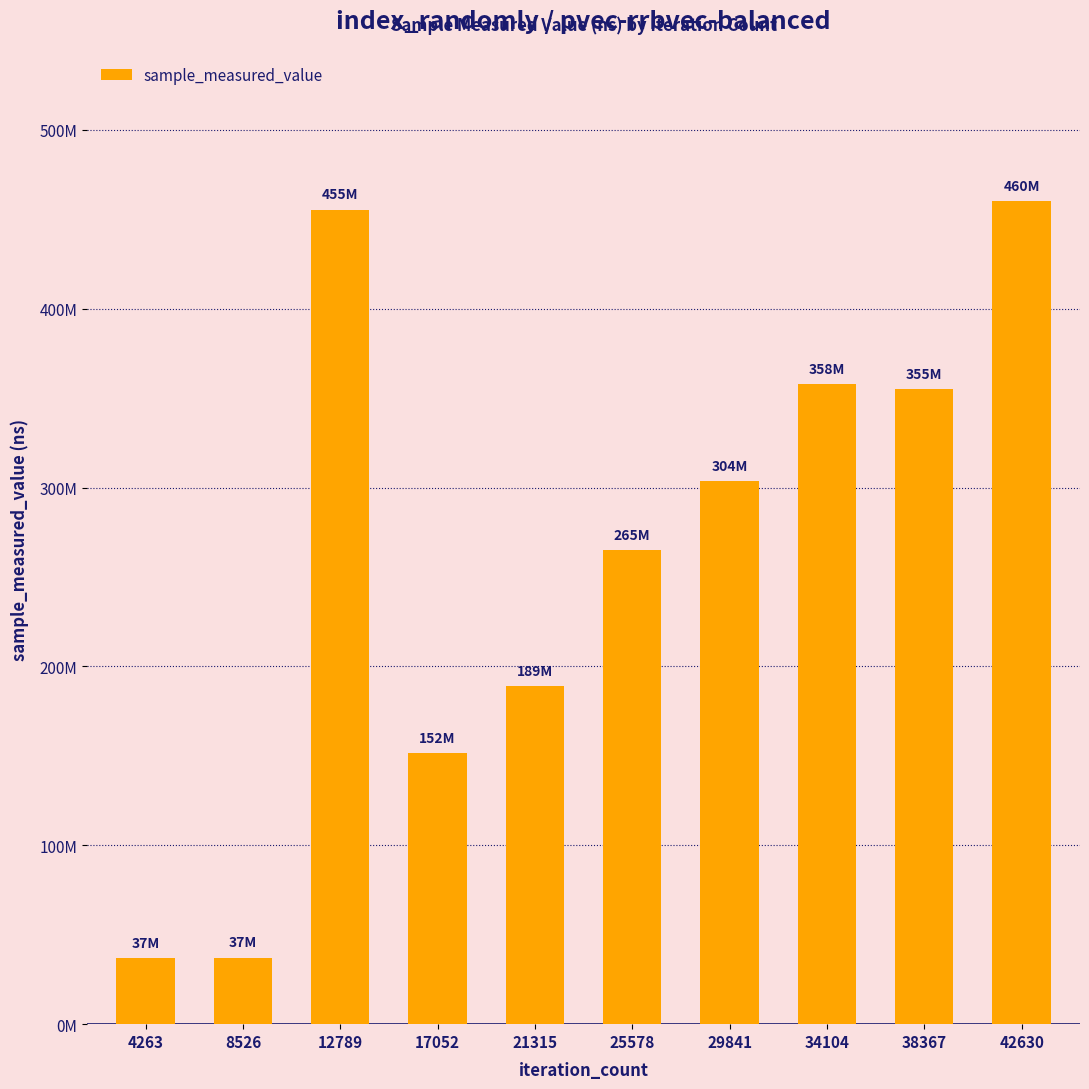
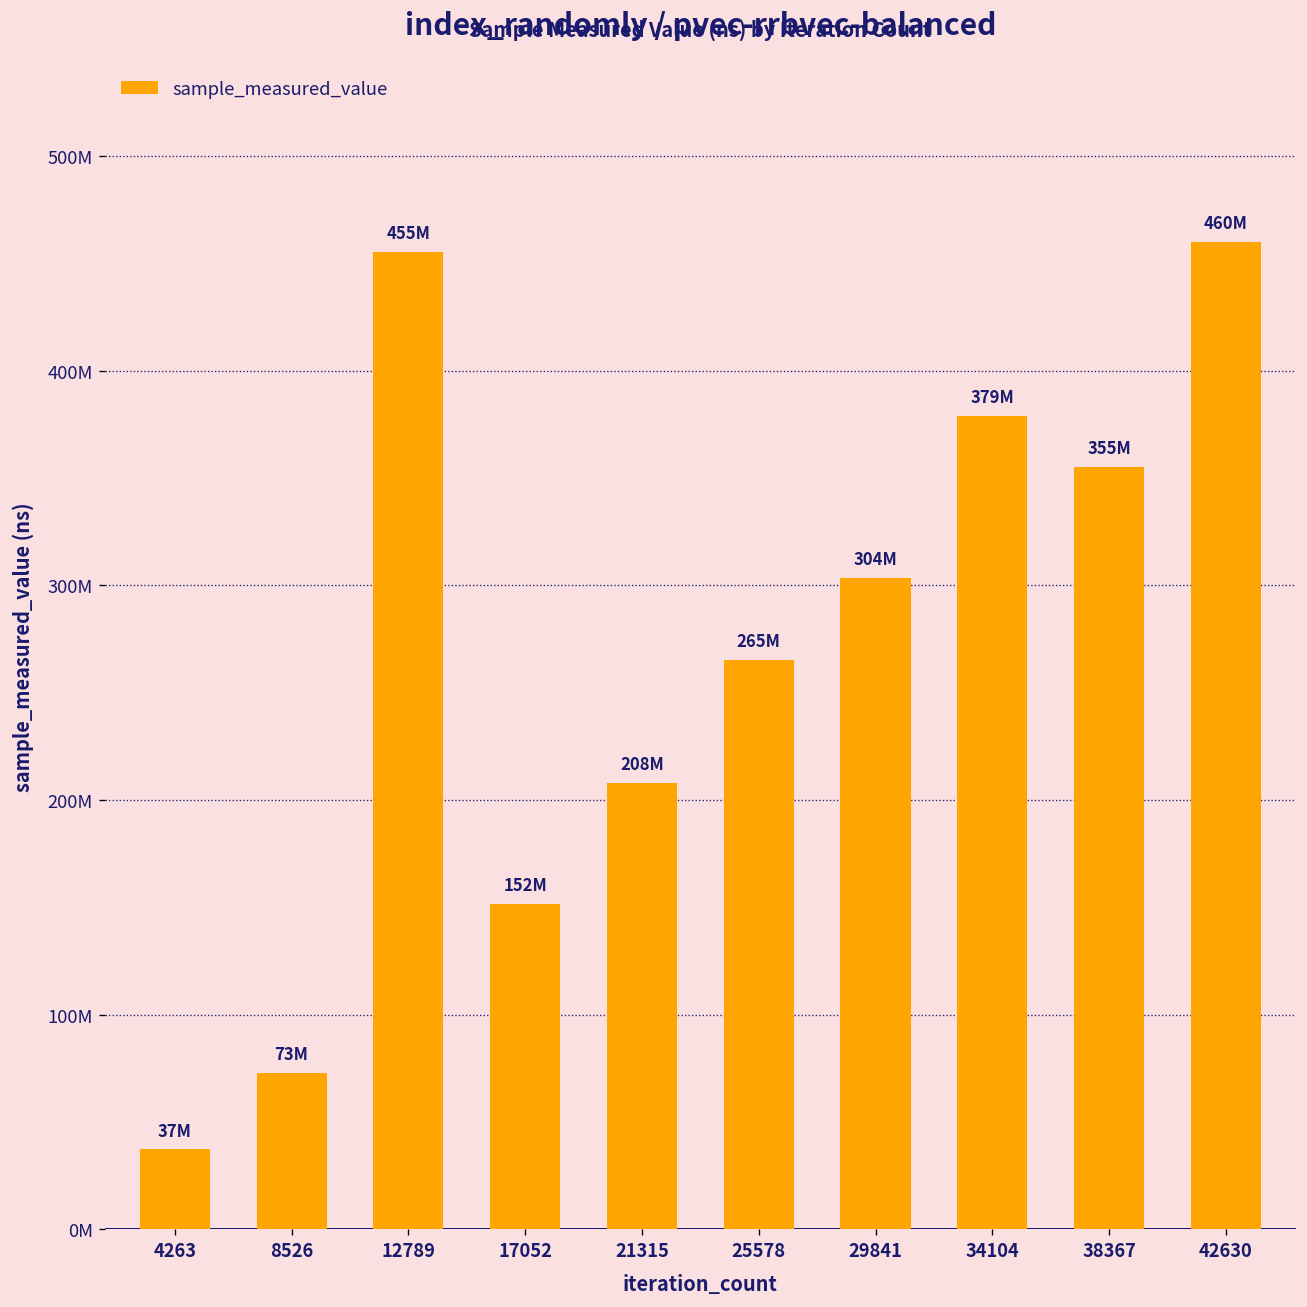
  {
    "4263": "37M",
-   "8526": "37M",
+   "8526": "73M",
    "12789": "455M",
    "17052": "152M",
-   "21315": "189M",
+   "21315": "208M",
    "25578": "265M",
    "29841": "304M",
-   "34104": "358M",
+   "34104": "379M",
    "38367": "355M",
    "42630": "460M"
  }
